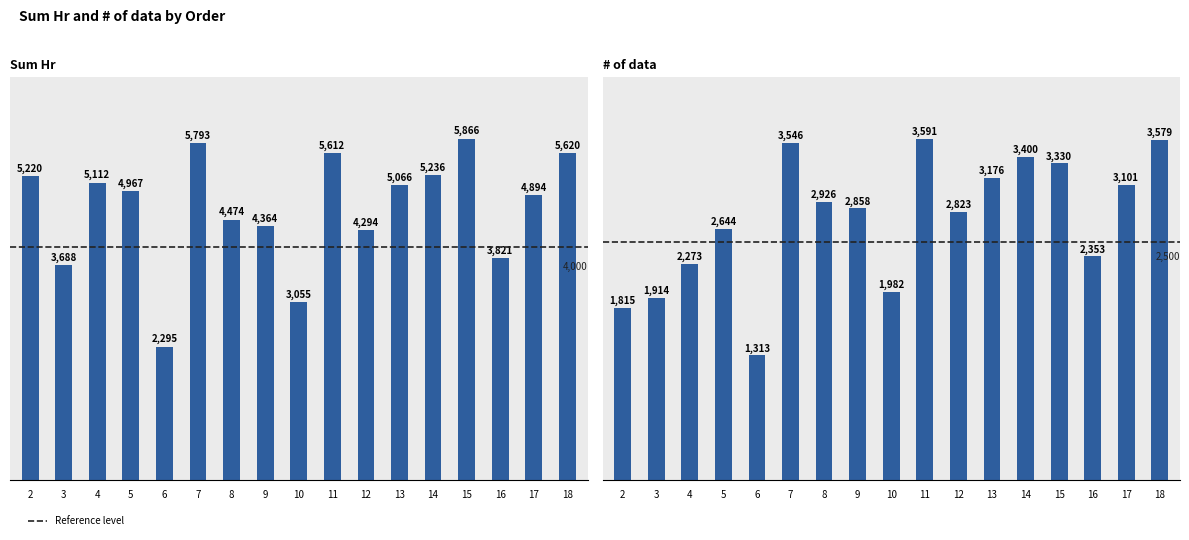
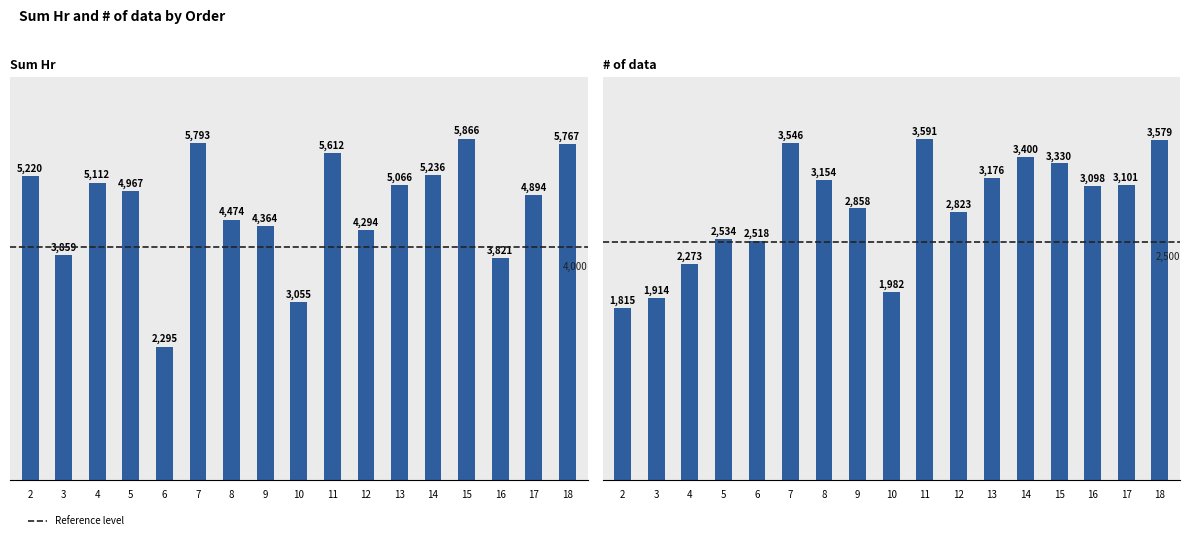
  {
    "Sum Hr": {
      "2": "5,220",
-     "3": "3,688",
+     "3": "3,859",
      "4": "5,112",
      "5": "4,967",
      "6": "2,295",
      "7": "5,793",
      "8": "4,474",
      "9": "4,364",
      "10": "3,055",
      "11": "5,612",
      "12": "4,294",
      "13": "5,066",
      "14": "5,236",
      "15": "5,866",
      "16": "3,821",
      "17": "4,894",
-     "18": "5,620"
+     "18": "5,767"
    },
    "# of data": {
      "2": "1,815",
      "3": "1,914",
      "4": "2,273",
-     "5": "2,644",
-     "6": "1,313",
+     "5": "2,534",
+     "6": "2,518",
      "7": "3,546",
-     "8": "2,926",
+     "8": "3,154",
      "9": "2,858",
      "10": "1,982",
      "11": "3,591",
      "12": "2,823",
      "13": "3,176",
      "14": "3,400",
      "15": "3,330",
-     "16": "2,353",
+     "16": "3,098",
      "17": "3,101",
      "18": "3,579"
    }
  }
